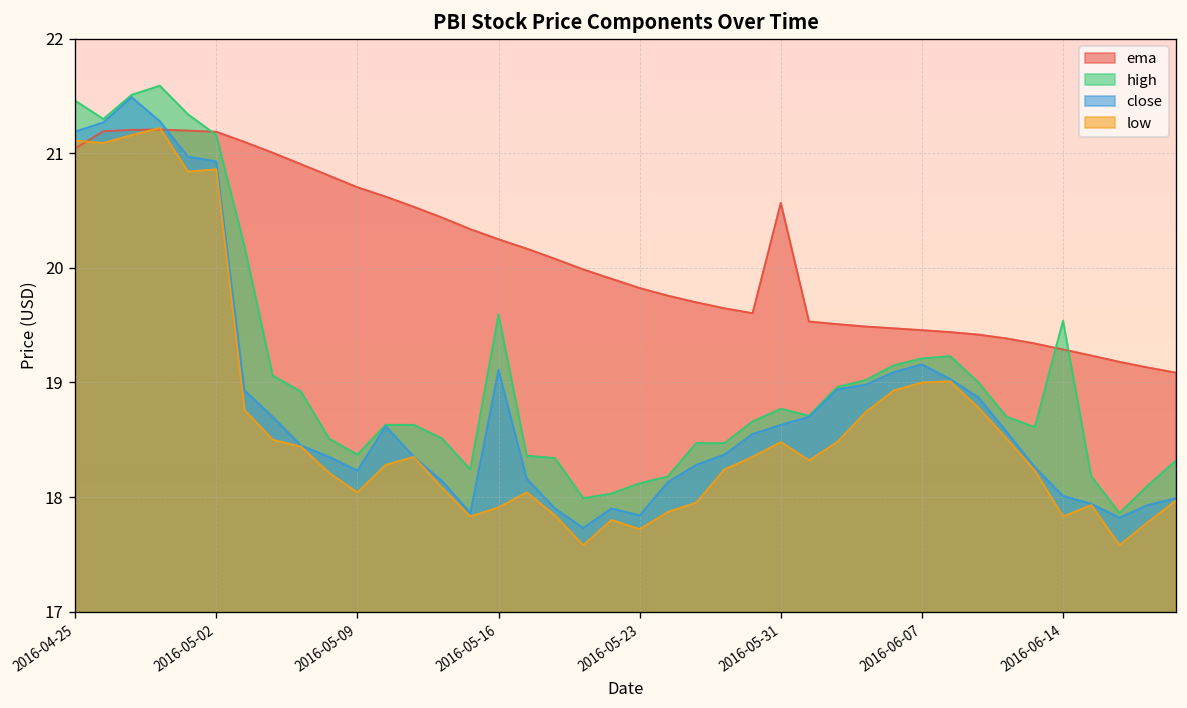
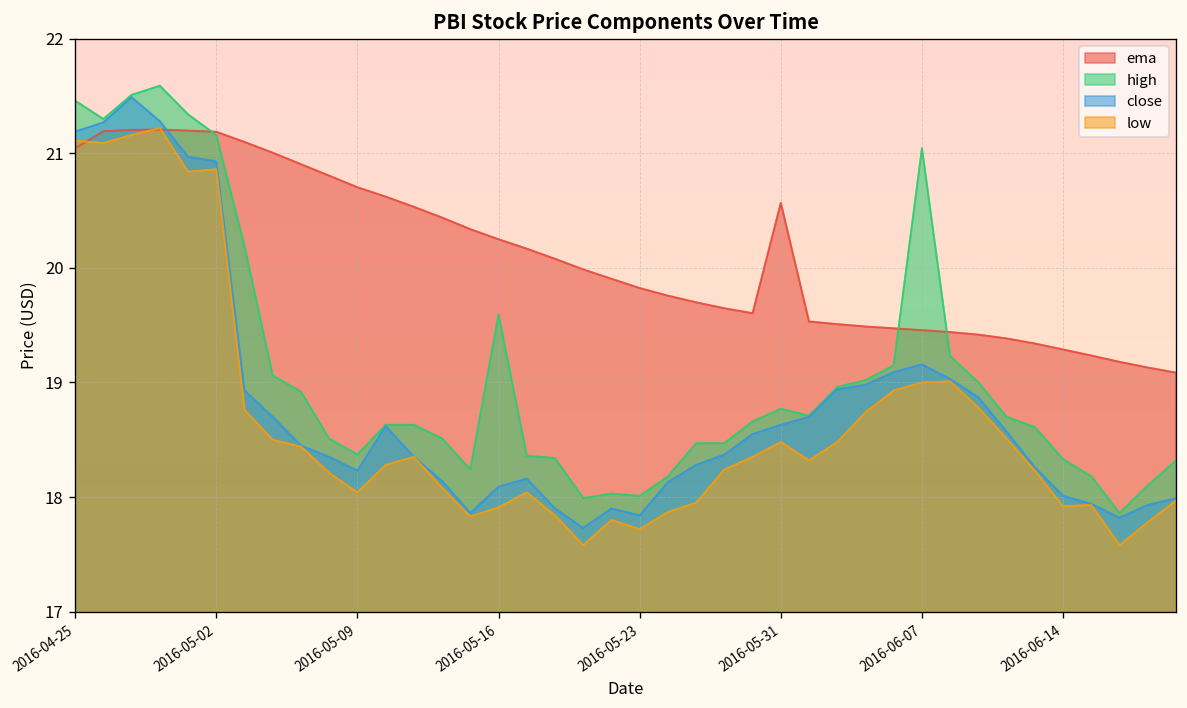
  {
    "ema": {
      "2016-04-25": 21.0,
      "2016-05-02": 21.2,
      "2016-05-09": 20.7,
      "2016-05-16": 20.2,
      "2016-05-23": 19.8,
      "2016-05-31": 20.6,
      "2016-06-07": 19.5,
      "2016-06-14": 19.3
    },
    "high": {
      "2016-04-25": 21.5,
      "2016-05-02": 21.2,
      "2016-05-09": 18.4,
      "2016-05-16": 19.6,
-     "2016-05-23": 18.1,
+     "2016-05-23": 18.0,
      "2016-05-31": 18.8,
-     "2016-06-07": 19.2,
-     "2016-06-14": 19.5
+     "2016-06-07": 21.0,
+     "2016-06-14": 18.3
    },
    "close": {
      "2016-04-25": 21.2,
      "2016-05-02": 20.9,
      "2016-05-09": 18.2,
-     "2016-05-16": 19.1,
+     "2016-05-16": 18.1,
      "2016-05-23": 17.8,
      "2016-05-31": 18.6,
      "2016-06-07": 19.2,
      "2016-06-14": 18.0
    },
    "low": {
      "2016-04-25": 21.1,
      "2016-05-02": 20.9,
      "2016-05-09": 18.0,
      "2016-05-16": 17.9,
      "2016-05-23": 17.7,
      "2016-05-31": 18.5,
      "2016-06-07": 19.0,
-     "2016-06-14": 17.8
+     "2016-06-14": 17.9
    }
  }
